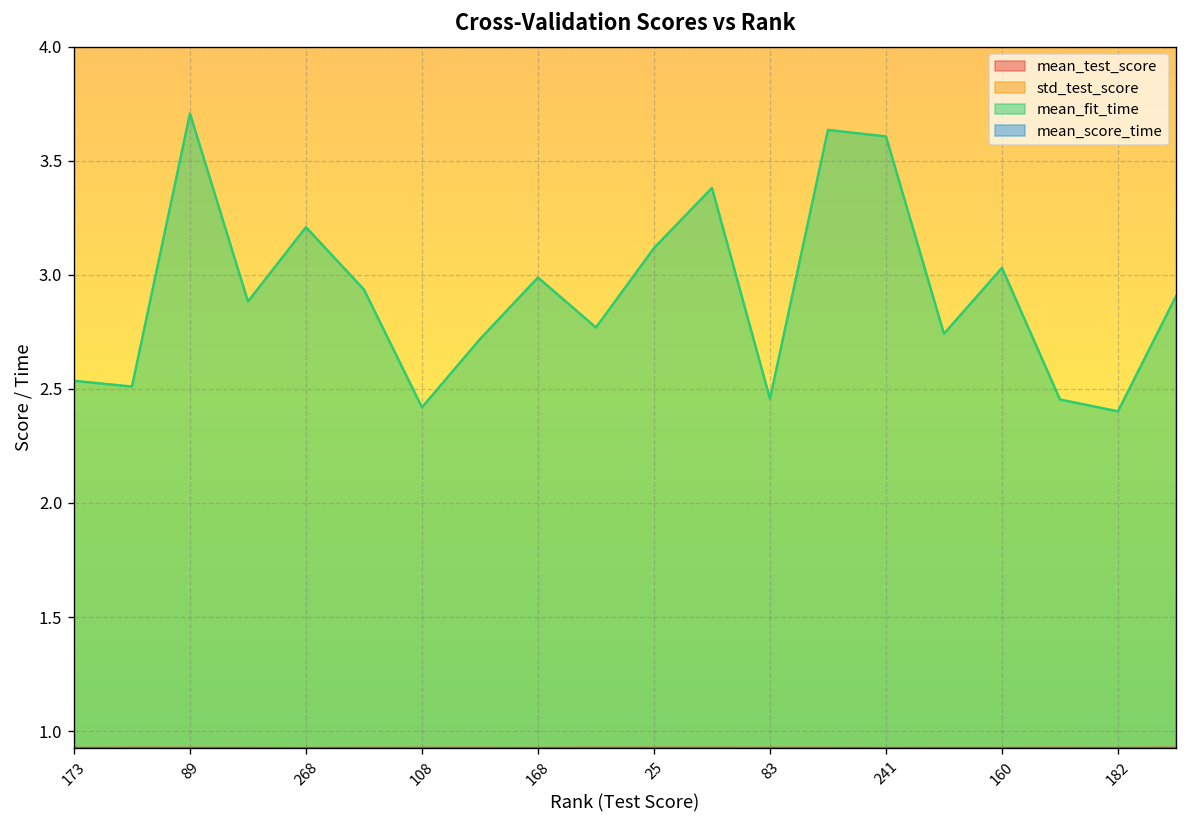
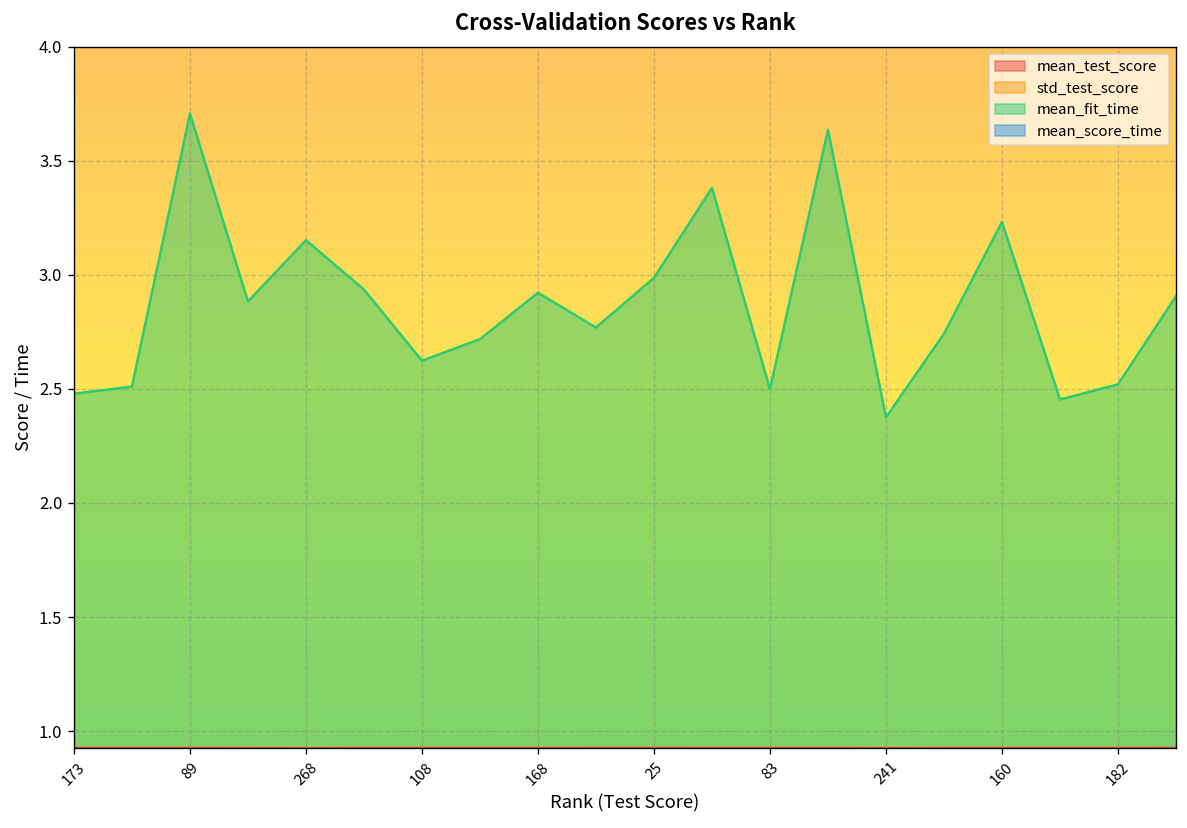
  {
    "mean_test_score": {
      "173": 0.93,
      "89": 0.93,
      "268": 0.93,
      "108": 0.93,
      "168": 0.93,
      "25": 0.93,
      "83": 0.93,
      "241": 0.93,
      "160": 0.93,
      "182": 0.93
    },
    "mean_fit_time": {
-     "173": 2.54,
+     "173": 2.48,
      "89": 3.71,
-     "268": 3.21,
-     "108": 2.42,
-     "168": 2.99,
-     "25": 3.12,
-     "83": 2.46,
-     "241": 3.61,
-     "160": 3.03,
-     "182": 2.40
+     "268": 3.15,
+     "108": 2.62,
+     "168": 2.92,
+     "25": 2.99,
+     "83": 2.50,
+     "241": 2.37,
+     "160": 3.23,
+     "182": 2.52
    }
  }
